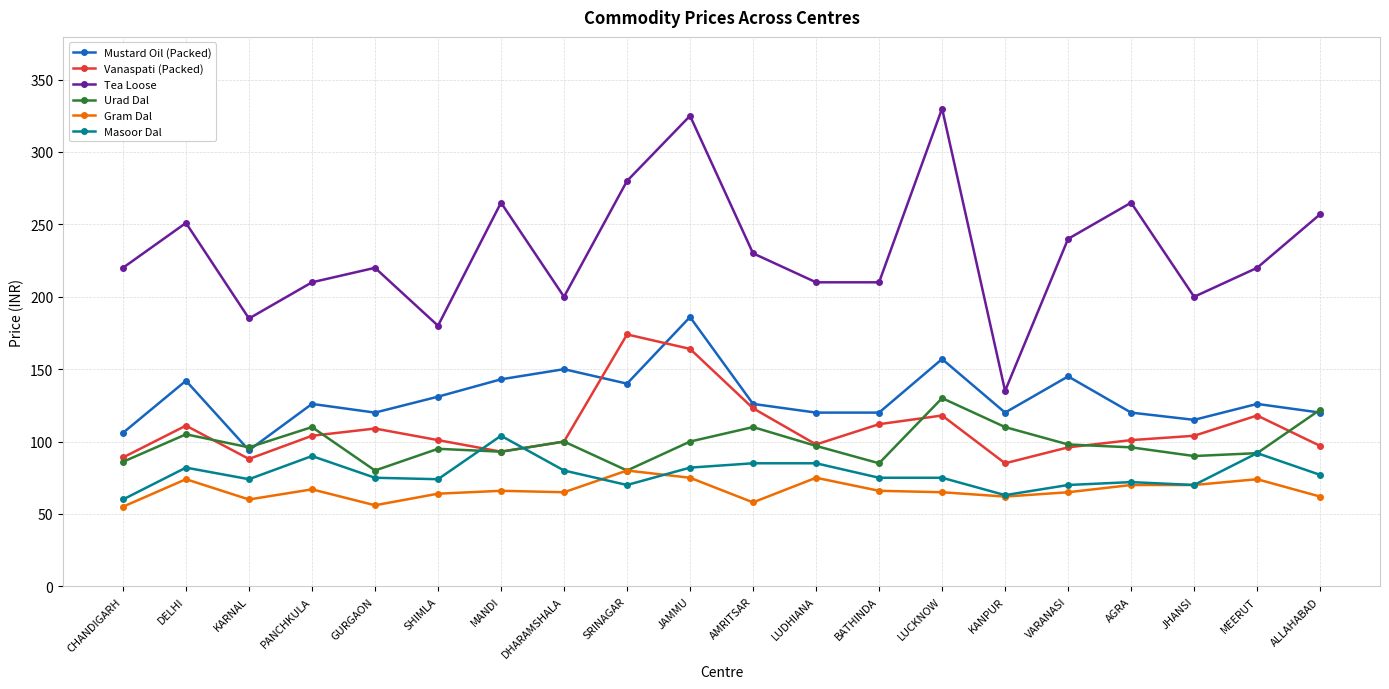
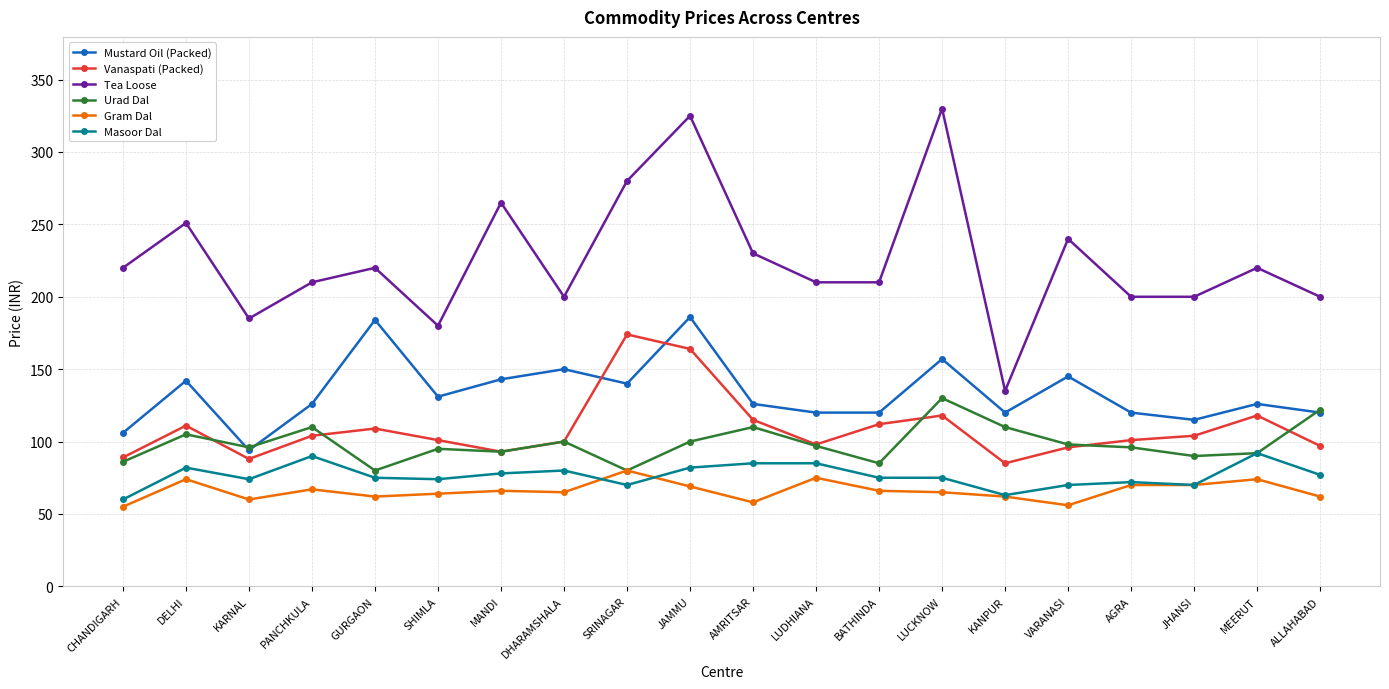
  {
    "Mustard Oil (Packed)": {
      "CHANDIGARH": 106,
      "DELHI": 142,
      "KARNAL": 94,
      "PANCHKULA": 126,
-     "GURGAON": 120,
+     "GURGAON": 184,
      "SHIMLA": 131,
      "MANDI": 143,
      "DHARAMSHALA": 150,
      "SRINAGAR": 140,
      "JAMMU": 186,
      "AMRITSAR": 126,
      "LUDHIANA": 120,
      "BATHINDA": 120,
      "LUCKNOW": 157,
      "KANPUR": 120,
      "VARANASI": 145,
      "AGRA": 120,
      "JHANSI": 115,
      "MEERUT": 126,
      "ALLAHABAD": 120
    },
    "Vanaspati (Packed)": {
      "CHANDIGARH": 89,
      "DELHI": 111,
      "KARNAL": 88,
      "PANCHKULA": 104,
      "GURGAON": 109,
      "SHIMLA": 101,
      "SRINAGAR": 174,
      "JAMMU": 164,
-     "AMRITSAR": 123,
+     "AMRITSAR": 115,
      "BATHINDA": 112,
      "LUCKNOW": 118,
      "KANPUR": 85,
      "VARANASI": 96,
      "AGRA": 101,
      "JHANSI": 104,
      "MEERUT": 118,
      "ALLAHABAD": 97
    },
    "Tea Loose": {
      "CHANDIGARH": 220,
      "DELHI": 251,
      "KARNAL": 185,
      "PANCHKULA": 210,
      "GURGAON": 220,
      "SHIMLA": 180,
      "MANDI": 265,
      "DHARAMSHALA": 200,
      "SRINAGAR": 280,
      "JAMMU": 325,
      "AMRITSAR": 230,
      "LUDHIANA": 210,
      "BATHINDA": 210,
      "LUCKNOW": 330,
      "KANPUR": 135,
      "VARANASI": 240,
-     "AGRA": 265,
+     "AGRA": 200,
      "JHANSI": 200,
      "MEERUT": 220,
-     "ALLAHABAD": 257
+     "ALLAHABAD": 200
    },
    "Urad Dal": {
      "CHANDIGARH": 86,
      "DELHI": 105,
      "KARNAL": 96,
      "PANCHKULA": 110,
      "GURGAON": 80,
      "SHIMLA": 95,
      "JAMMU": 100,
      "AMRITSAR": 110,
      "BATHINDA": 85,
      "LUCKNOW": 130,
      "KANPUR": 110,
      "VARANASI": 98,
      "AGRA": 96,
      "JHANSI": 90,
      "ALLAHABAD": 122
    },
    "Gram Dal": {
      "CHANDIGARH": 55,
      "DELHI": 74,
      "KARNAL": 60,
      "PANCHKULA": 67,
-     "GURGAON": 56,
+     "GURGAON": 62,
      "SHIMLA": 64,
      "MANDI": 66,
      "DHARAMSHALA": 65,
-     "JAMMU": 75,
+     "JAMMU": 69,
      "AMRITSAR": 58,
      "LUDHIANA": 75,
      "BATHINDA": 66,
      "LUCKNOW": 65,
-     "VARANASI": 65,
+     "VARANASI": 56,
      "AGRA": 70,
      "MEERUT": 74,
      "ALLAHABAD": 62
    },
    "Masoor Dal": {
      "CHANDIGARH": 60,
      "DELHI": 82,
      "KARNAL": 74,
      "PANCHKULA": 90,
      "GURGAON": 75,
      "SHIMLA": 74,
-     "MANDI": 104,
+     "MANDI": 78,
      "DHARAMSHALA": 80,
      "SRINAGAR": 70,
      "JAMMU": 82,
      "AMRITSAR": 85,
      "LUDHIANA": 85,
      "BATHINDA": 75,
      "LUCKNOW": 75,
      "VARANASI": 70,
      "AGRA": 72,
      "ALLAHABAD": 77
    }
  }
